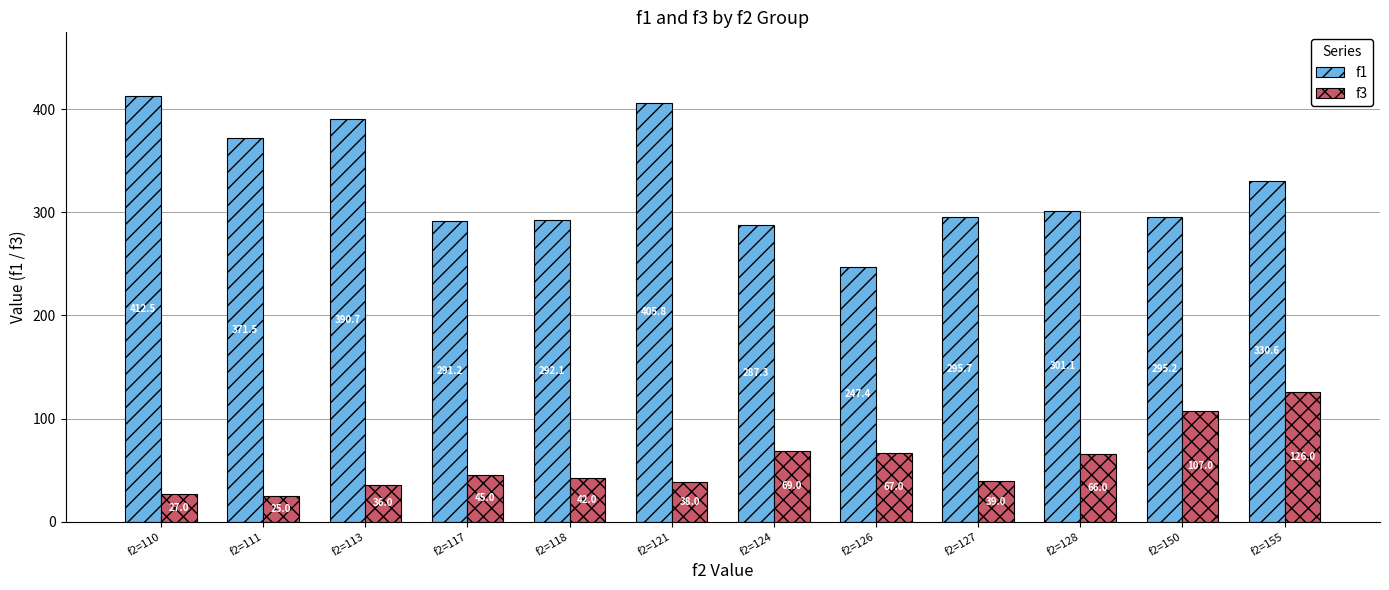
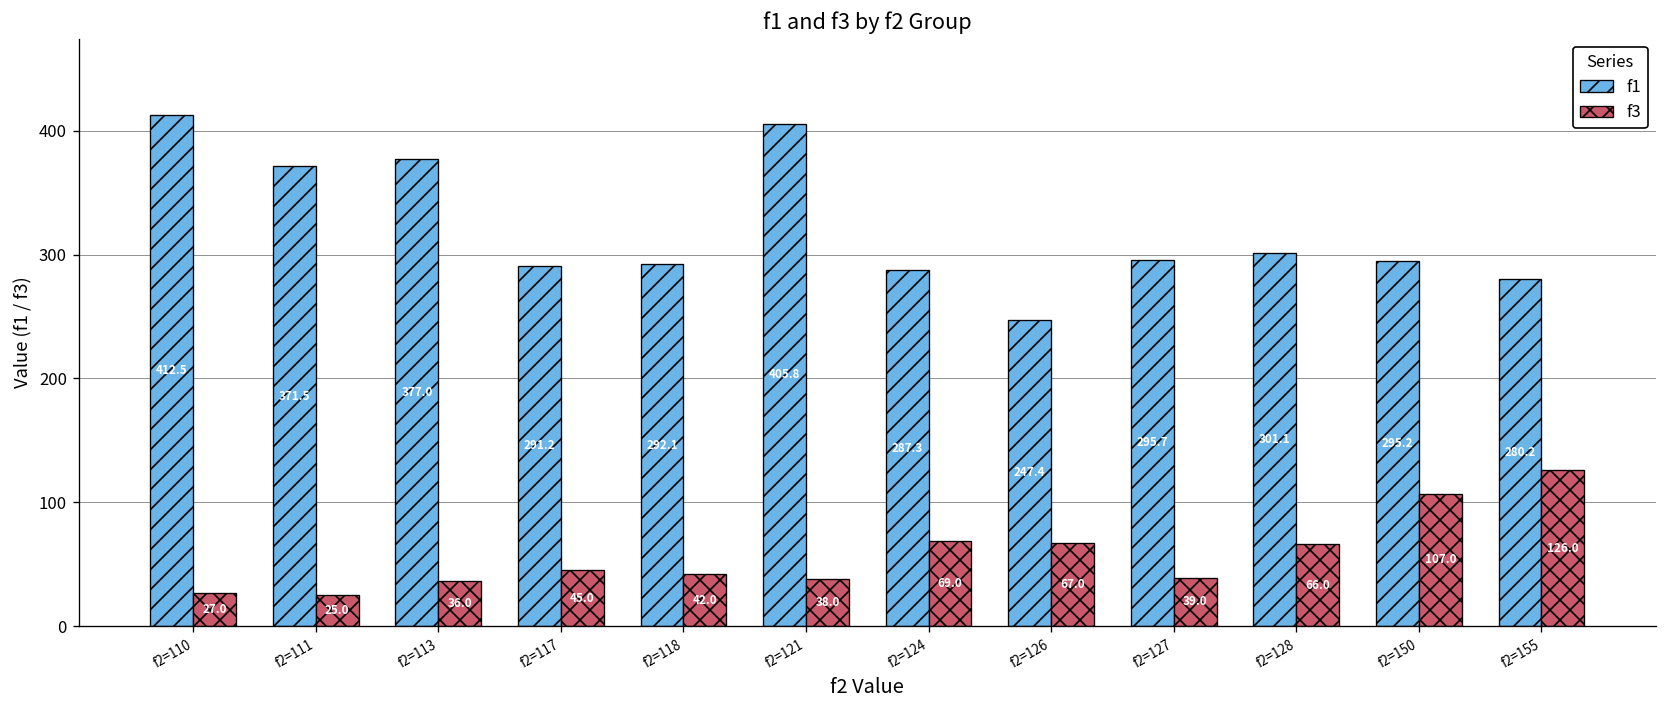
  {
    "f1": {
      "f2=110": 412.5,
      "f2=111": 371.5,
-     "f2=113": 390.7,
+     "f2=113": 377.0,
      "f2=117": 291.2,
      "f2=118": 292.1,
      "f2=121": 405.8,
      "f2=124": 287.3,
      "f2=126": 247.4,
      "f2=127": 295.7,
      "f2=128": 301.1,
      "f2=150": 295.2,
-     "f2=155": 330.6
+     "f2=155": 280.2
    },
    "f3": {
      "f2=110": 27.0,
      "f2=111": 25.0,
      "f2=113": 36.0,
      "f2=117": 45.0,
      "f2=118": 42.0,
      "f2=121": 38.0,
      "f2=124": 69.0,
      "f2=126": 67.0,
      "f2=127": 39.0,
      "f2=128": 66.0,
      "f2=150": 107.0,
      "f2=155": 126.0
    }
  }
